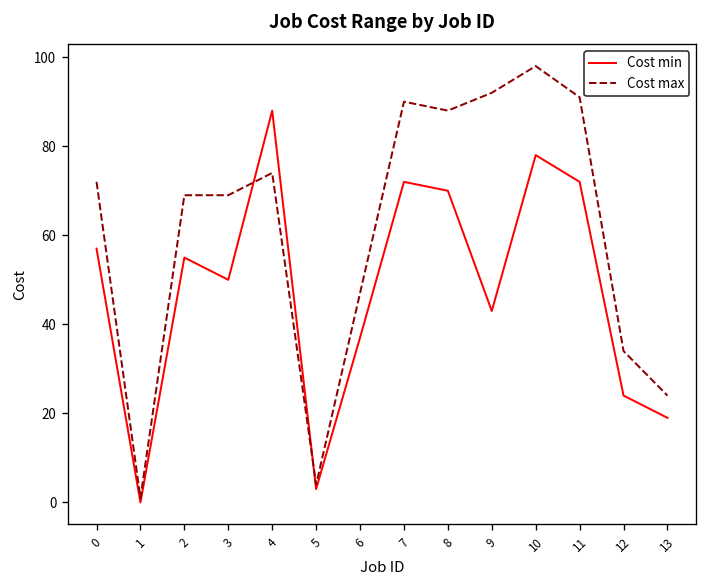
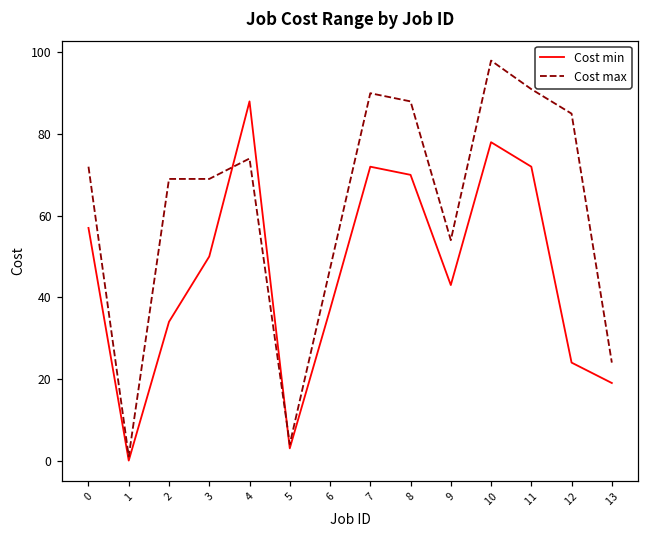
  {
    "Cost min": {
      "0": 57,
      "1": 0,
-     "2": 55,
+     "2": 34,
      "3": 50,
      "4": 88,
      "5": 3,
      "6": 37,
      "7": 72,
      "8": 70,
      "9": 43,
      "10": 78,
      "11": 72,
      "12": 24,
      "13": 19
    },
    "Cost max": {
      "0": 72,
      "1": 1,
      "2": 69,
      "3": 69,
      "4": 74,
      "5": 4,
      "6": 47,
      "7": 90,
      "8": 88,
-     "9": 92,
+     "9": 54,
      "10": 98,
      "11": 91,
-     "12": 34,
+     "12": 85,
      "13": 24
    }
  }
